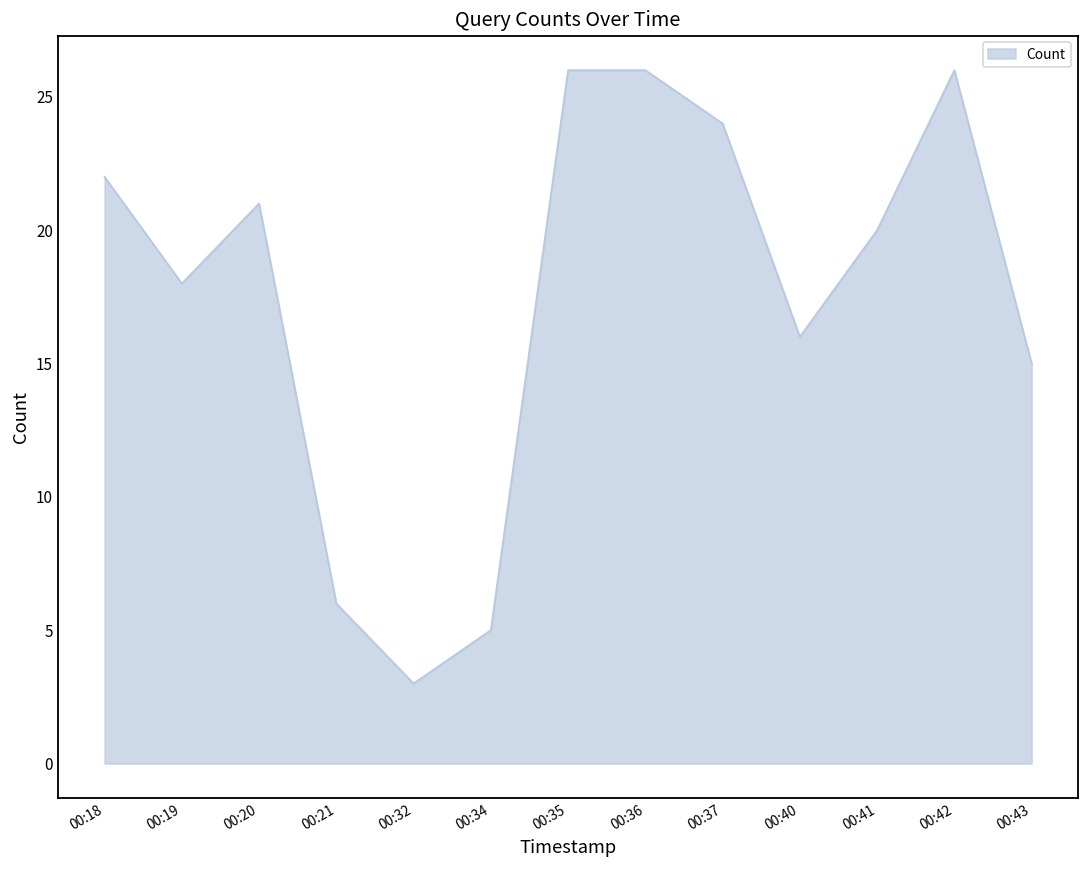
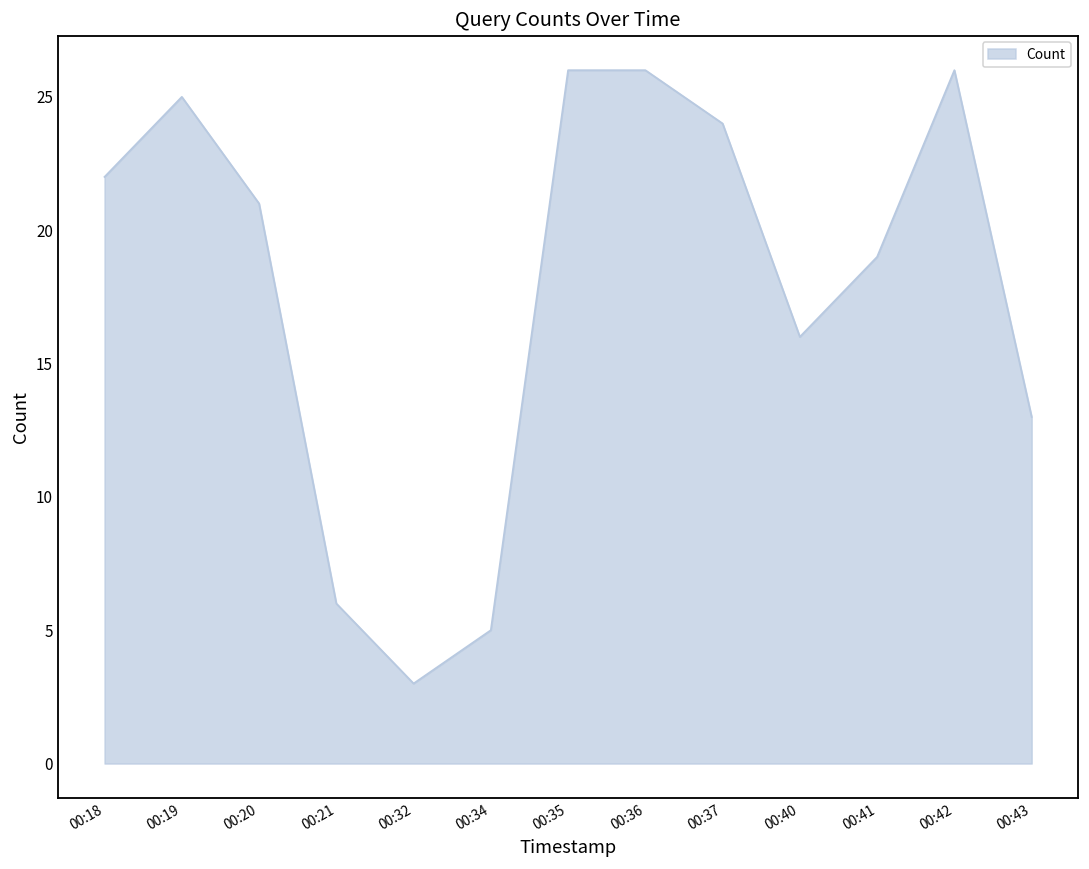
  {
    "00:18": 22,
-   "00:19": 18,
+   "00:19": 25,
    "00:20": 21,
    "00:21": 6,
    "00:32": 3,
    "00:34": 5,
    "00:35": 26,
    "00:36": 26,
    "00:37": 24,
    "00:40": 16,
-   "00:41": 20,
+   "00:41": 19,
    "00:42": 26,
-   "00:43": 15
+   "00:43": 13
  }
